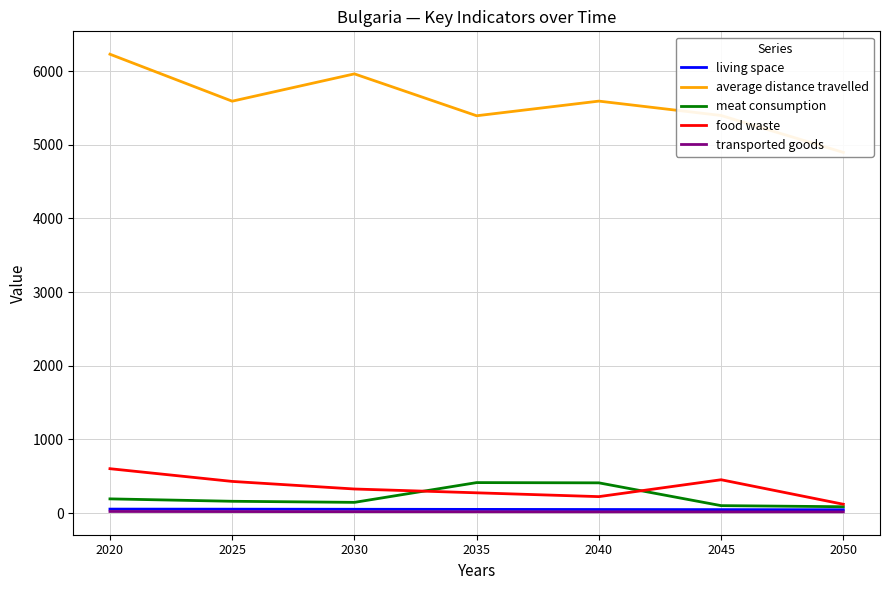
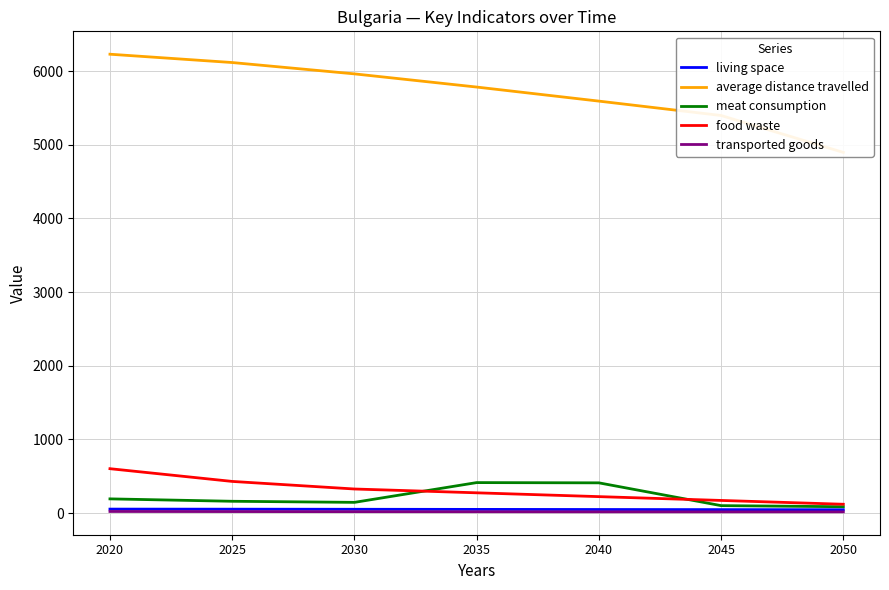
  {
    "average distance travelled": {
      "2020": 6200,
-     "2025": 5600,
+     "2025": 6100,
      "2030": 6000,
-     "2035": 5400,
+     "2035": 5800,
      "2040": 5600
    },
    "meat consumption": {
      "2020": 200,
      "2025": 200,
      "2030": 100,
      "2035": 400,
      "2040": 400,
      "2045": 100
    },
    "food waste": {
      "2020": 600,
      "2025": 400,
      "2030": 300,
      "2035": 300,
      "2040": 200,
-     "2045": 500
+     "2045": 200
    }
  }
